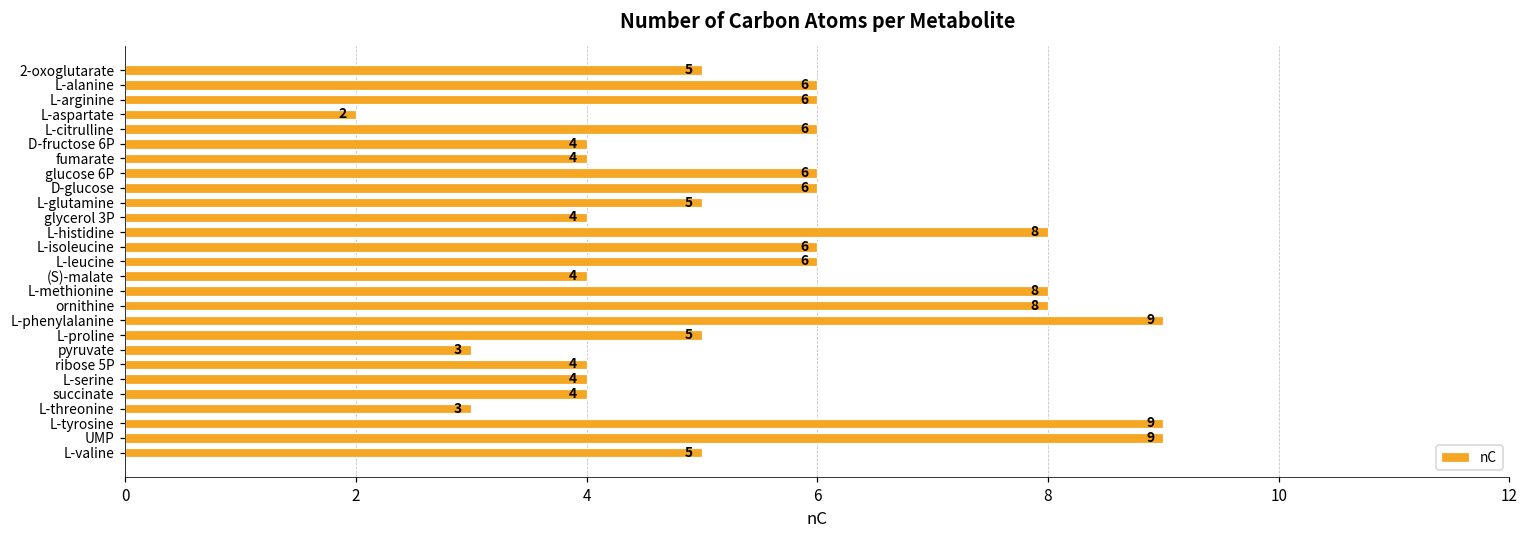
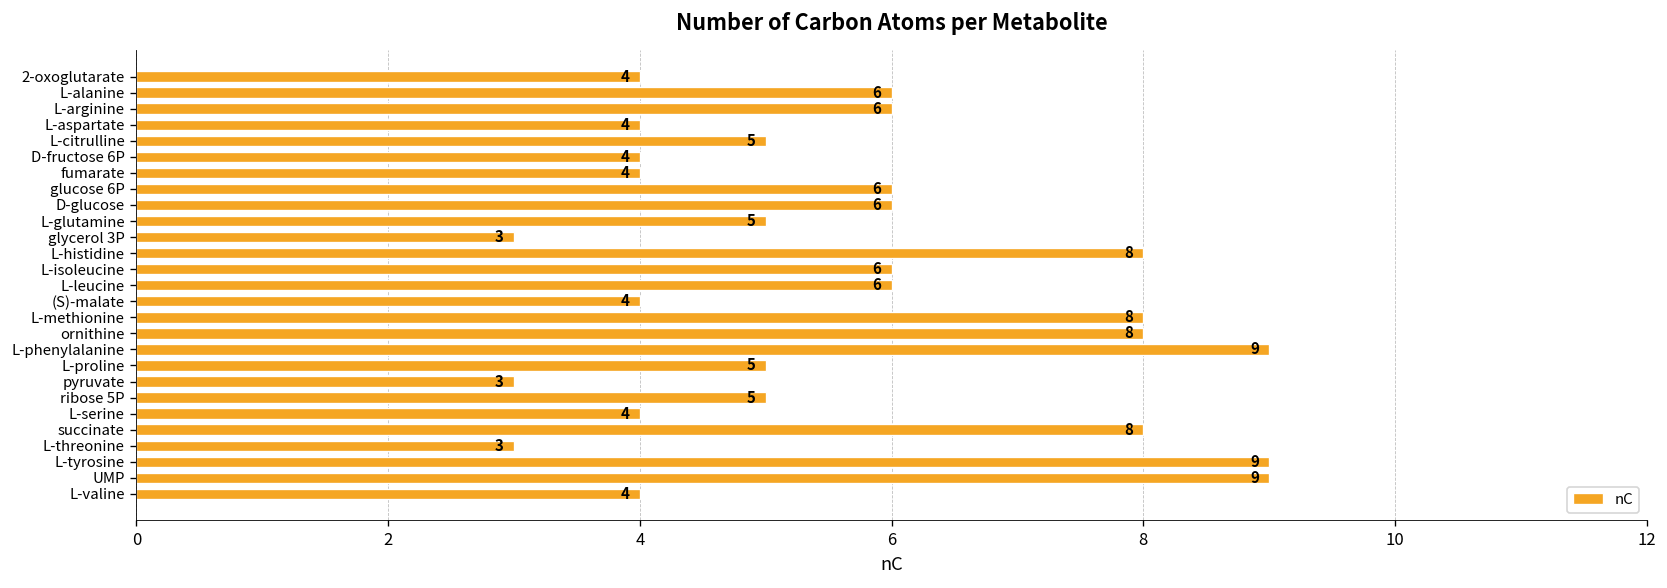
  {
-   "2-oxoglutarate": 5,
+   "2-oxoglutarate": 4,
    "L-alanine": 6,
    "L-arginine": 6,
-   "L-aspartate": 2,
-   "L-citrulline": 6,
+   "L-aspartate": 4,
+   "L-citrulline": 5,
    "D-fructose 6P": 4,
    "fumarate": 4,
    "glucose 6P": 6,
    "D-glucose": 6,
    "L-glutamine": 5,
-   "glycerol 3P": 4,
+   "glycerol 3P": 3,
    "L-histidine": 8,
    "L-isoleucine": 6,
    "L-leucine": 6,
    "(S)-malate": 4,
    "L-methionine": 8,
    "ornithine": 8,
    "L-phenylalanine": 9,
    "L-proline": 5,
    "pyruvate": 3,
-   "ribose 5P": 4,
+   "ribose 5P": 5,
    "L-serine": 4,
-   "succinate": 4,
+   "succinate": 8,
    "L-threonine": 3,
    "L-tyrosine": 9,
    "UMP": 9,
-   "L-valine": 5
+   "L-valine": 4
  }
